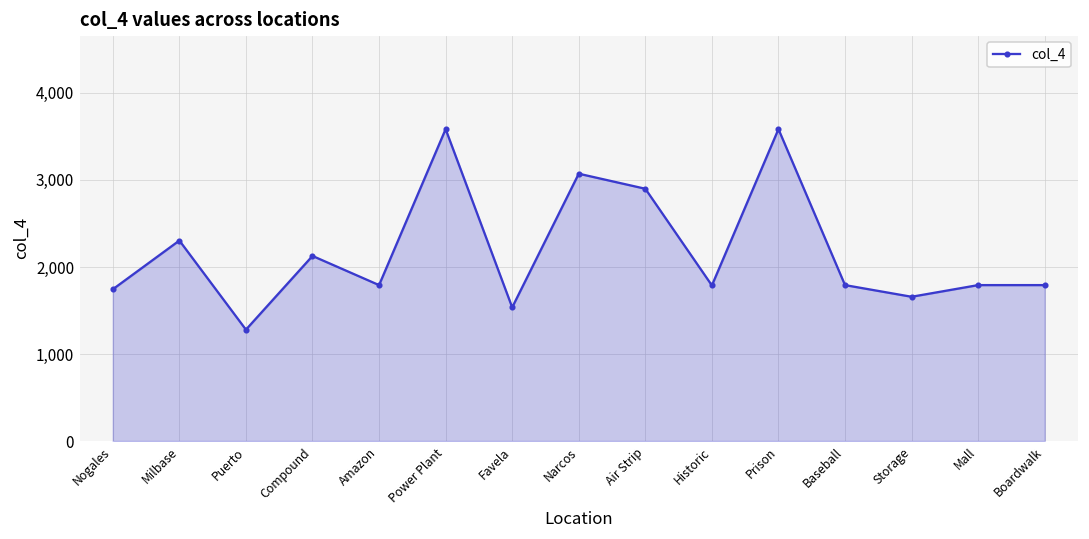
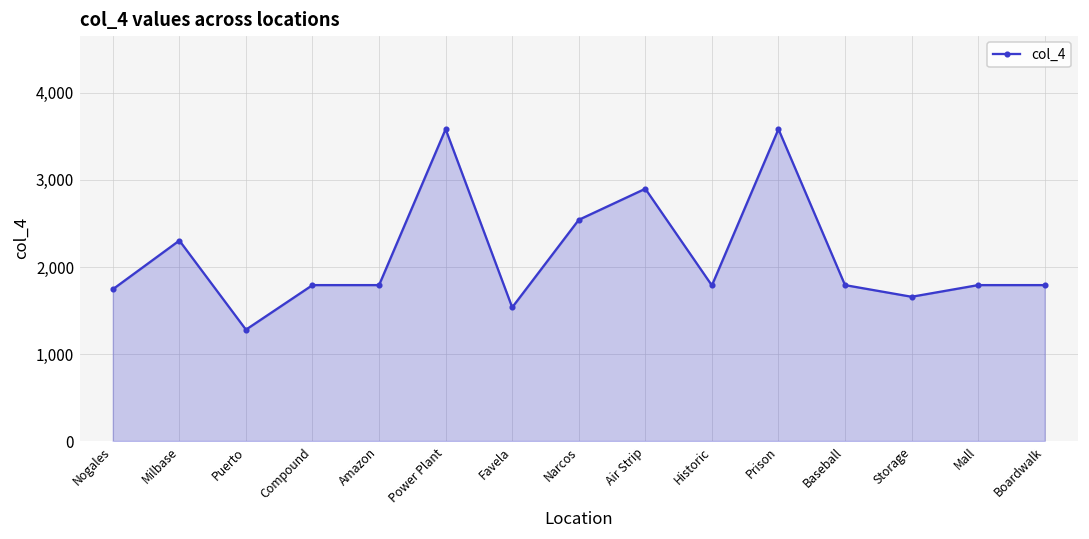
  {
    "Nogales": "1,700",
    "Milbase": "2,300",
    "Puerto": "1,300",
-   "Compound": "2,100",
+   "Compound": "1,800",
    "Amazon": "1,800",
    "Power Plant": "3,600",
    "Favela": "1,500",
-   "Narcos": "3,100",
+   "Narcos": "2,500",
    "Air Strip": "2,900",
    "Historic": "1,800",
    "Prison": "3,600",
    "Baseball": "1,800",
    "Storage": "1,700",
    "Mall": "1,800",
    "Boardwalk": "1,800"
  }
